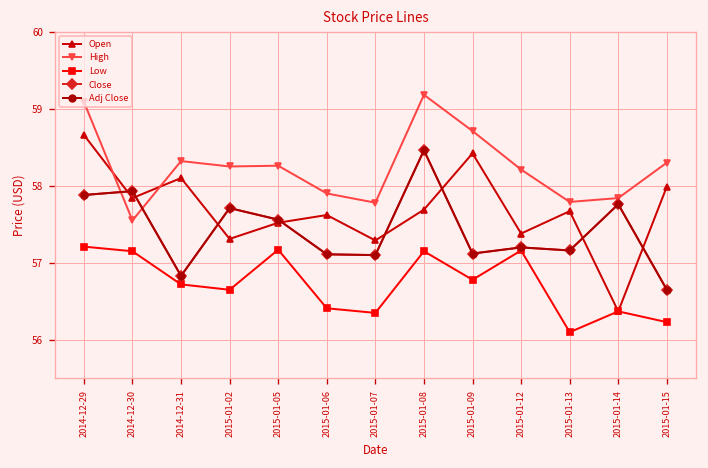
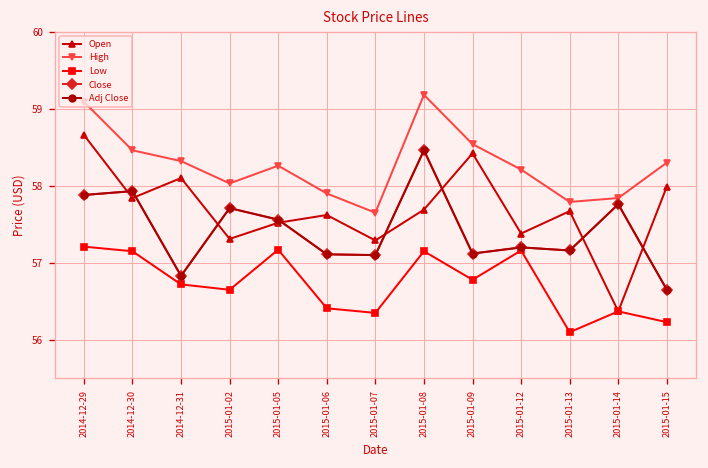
  {
    "High": {
-     "2014-12-30": 57.6,
+     "2014-12-30": 58.5,
      "2014-12-31": 58.3,
-     "2015-01-02": 58.3,
+     "2015-01-02": 58.0,
      "2015-01-05": 58.3,
      "2015-01-06": 57.9,
-     "2015-01-07": 57.8,
+     "2015-01-07": 57.7,
      "2015-01-08": 59.2,
-     "2015-01-09": 58.7,
+     "2015-01-09": 58.5,
      "2015-01-12": 58.2,
      "2015-01-13": 57.8,
      "2015-01-14": 57.8,
      "2015-01-15": 58.3
    }
  }
